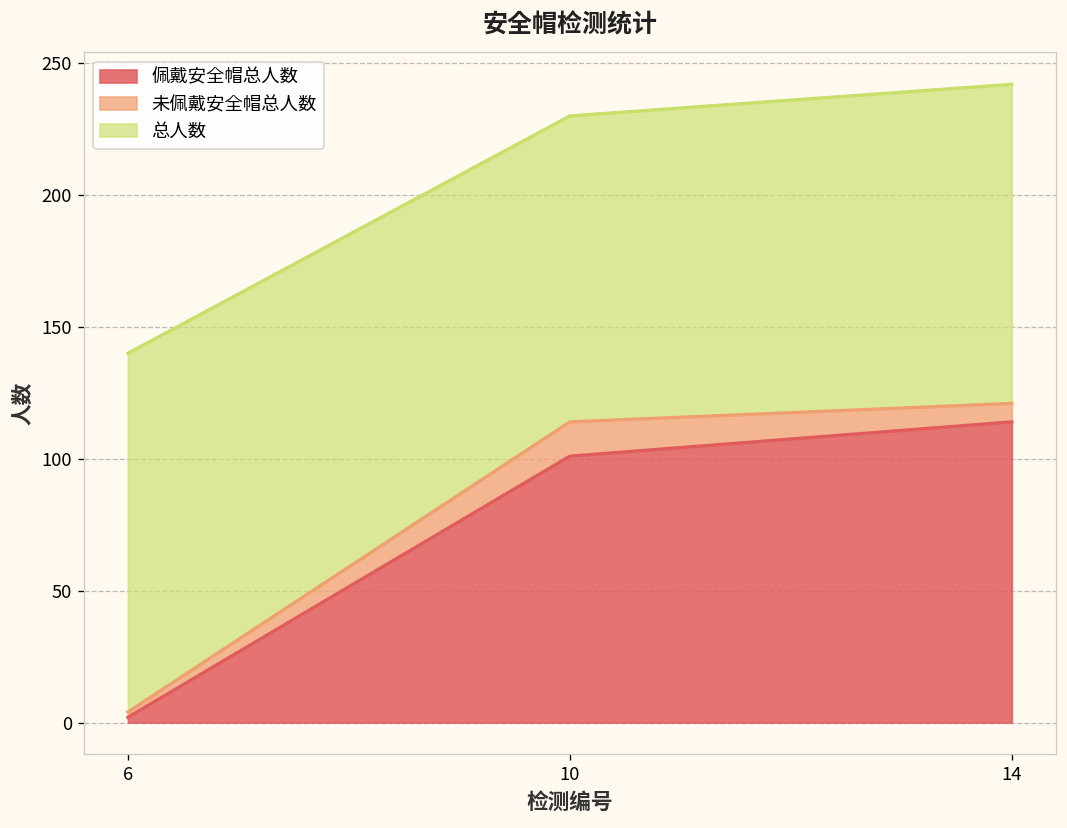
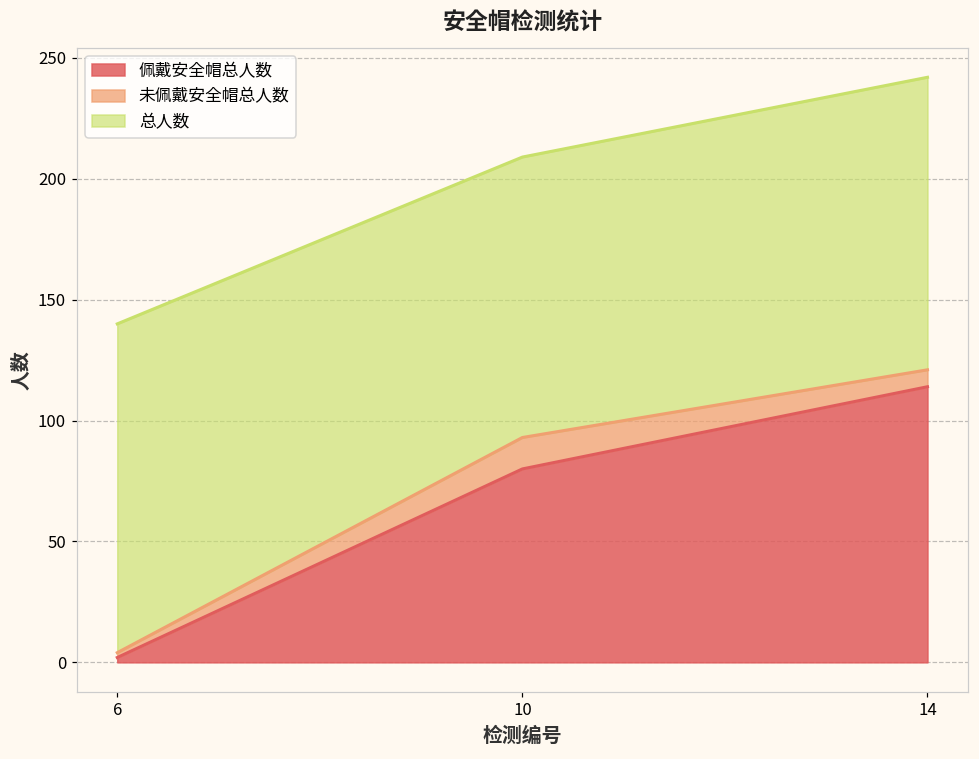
  {
    "佩戴安全帽总人数": {
      "6": 2,
-     "10": 101,
+     "10": 80,
      "14": 114
    },
    "未佩戴安全帽总人数": {
      "6": 2,
      "10": 13,
      "14": 7
    },
    "总人数": {
      "6": 136,
      "10": 116,
      "14": 121
    }
  }
